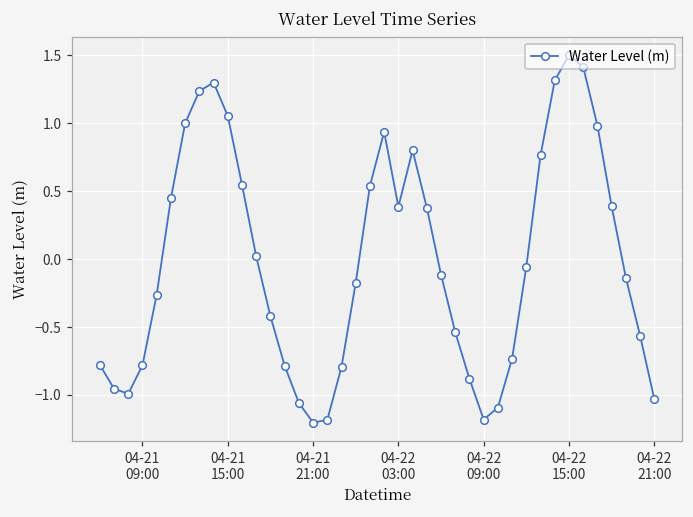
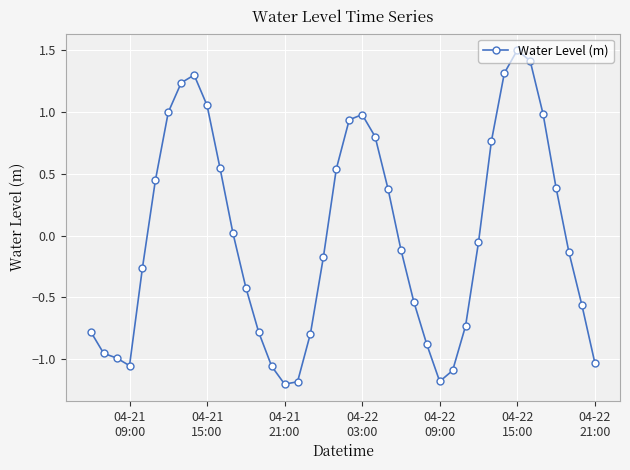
  {
-   "04-21 09:00": -0.78,
+   "04-21 09:00": -1.05,
    "04-21 15:00": 1.05,
    "04-21 21:00": -1.20,
-   "04-22 03:00": 0.39,
+   "04-22 03:00": 0.98,
    "04-22 09:00": -1.18,
    "04-22 21:00": -1.03
  }
